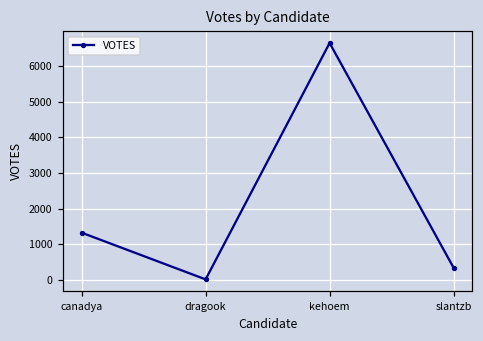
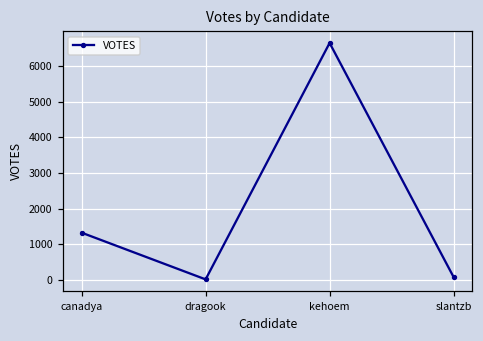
  {
    "canadya": 1300,
    "dragook": 0,
    "kehoem": 6600,
-   "slantzb": 300
+   "slantzb": 100
  }
